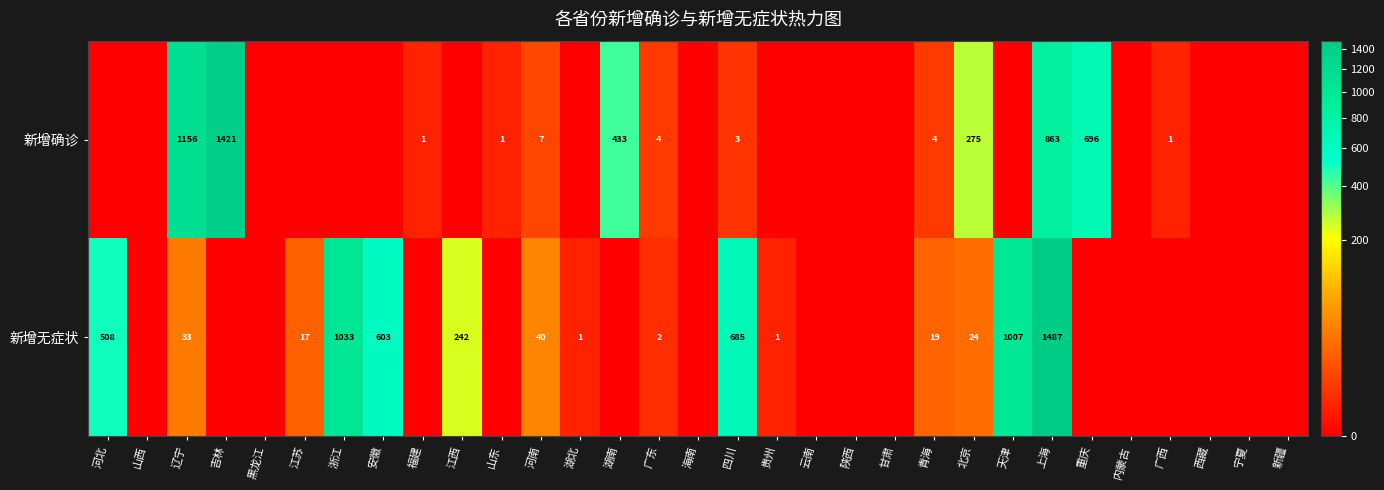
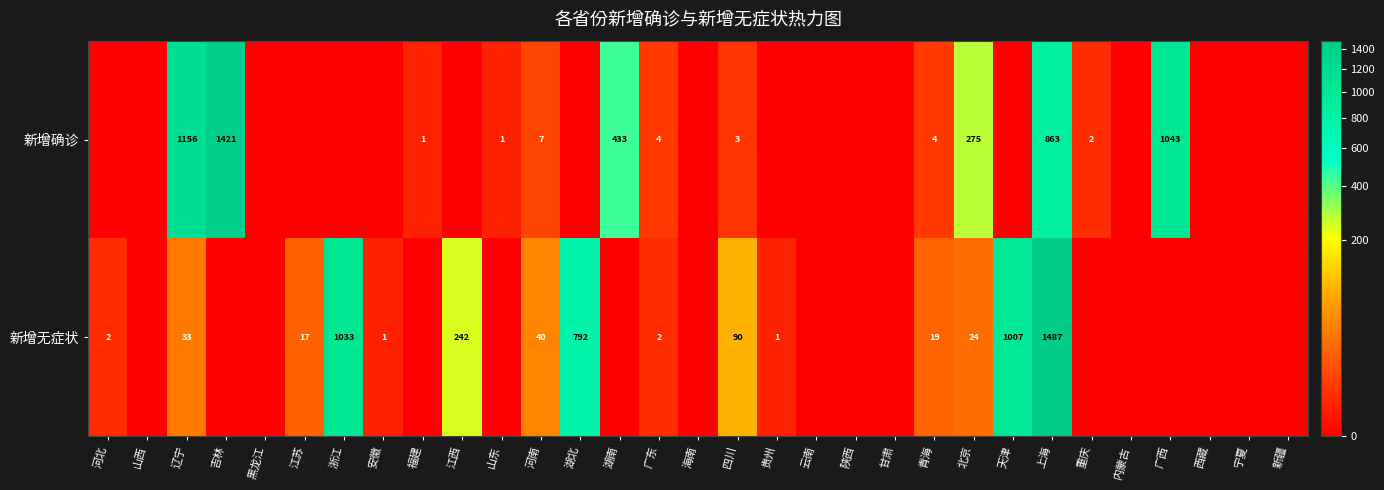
  {
    "新增确诊": {
      "辽宁": 1156,
      "吉林": 1421,
      "福建": 1,
      "山东": 1,
      "河南": 7,
      "湖南": 433,
      "广东": 4,
      "四川": 3,
      "青海": 4,
      "北京": 275,
      "上海": 863,
-     "重庆": 696,
-     "广西": 1
+     "重庆": 2,
+     "广西": 1043
    },
    "新增无症状": {
-     "河北": 508,
+     "河北": 2,
      "辽宁": 33,
      "江苏": 17,
      "浙江": 1033,
-     "安徽": 603,
+     "安徽": 1,
      "江西": 242,
      "河南": 40,
-     "湖北": 1,
+     "湖北": 792,
      "广东": 2,
-     "四川": 685,
+     "四川": 90,
      "贵州": 1,
      "青海": 19,
      "北京": 24,
      "天津": 1007,
      "上海": 1487
    }
  }
